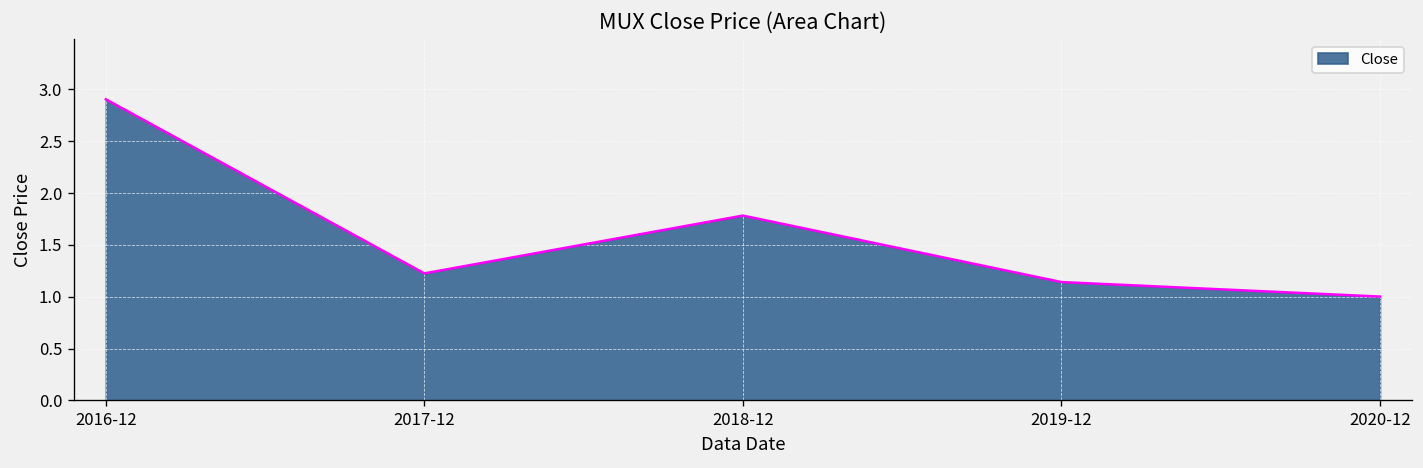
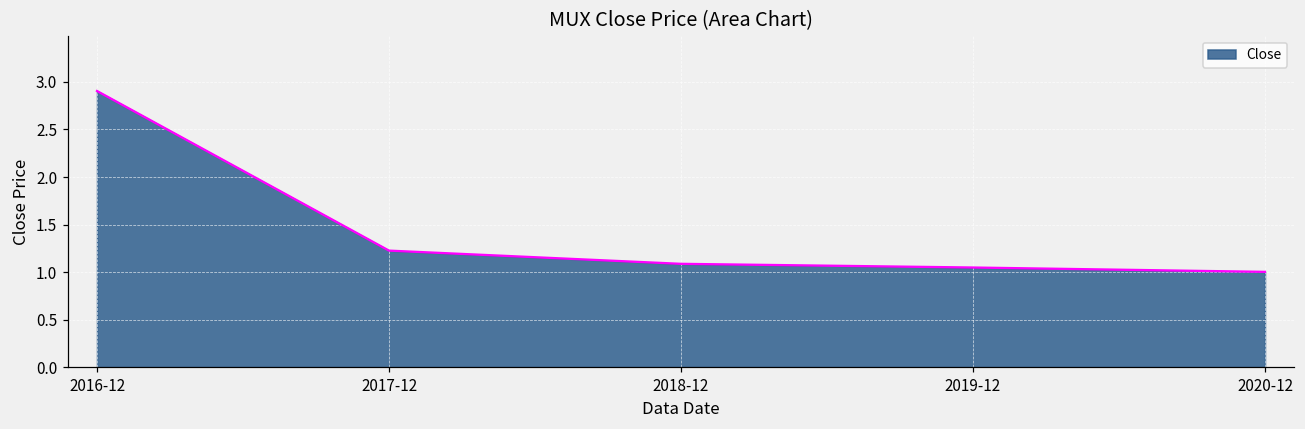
  {
    "2016-12": 2.9,
    "2017-12": 1.2,
-   "2018-12": 1.8,
-   "2019-12": 1.1,
+   "2018-12": 1.1,
+   "2019-12": 1.0,
    "2020-12": 1.0
  }
